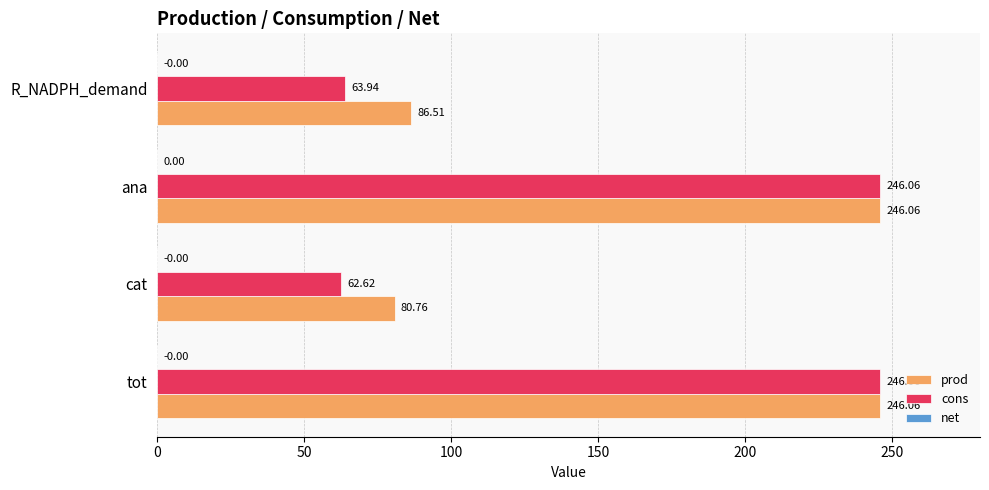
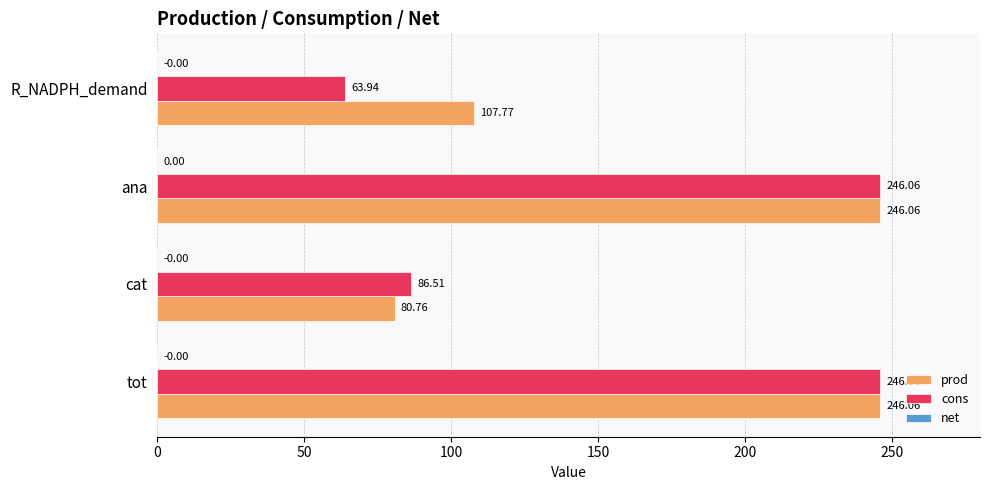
  {
    "prod": {
-     "R_NADPH_demand": 86.51,
+     "R_NADPH_demand": 107.77,
      "ana": 246.06,
      "cat": 80.76,
      "tot": 246.06
    },
    "cons": {
      "R_NADPH_demand": 63.94,
      "ana": 246.06,
-     "cat": 62.62,
+     "cat": 86.51,
      "tot": 246.06
    },
    "net": {
      "R_NADPH_demand": -0.00,
      "ana": 0.00,
      "cat": -0.00,
      "tot": -0.00
    }
  }
